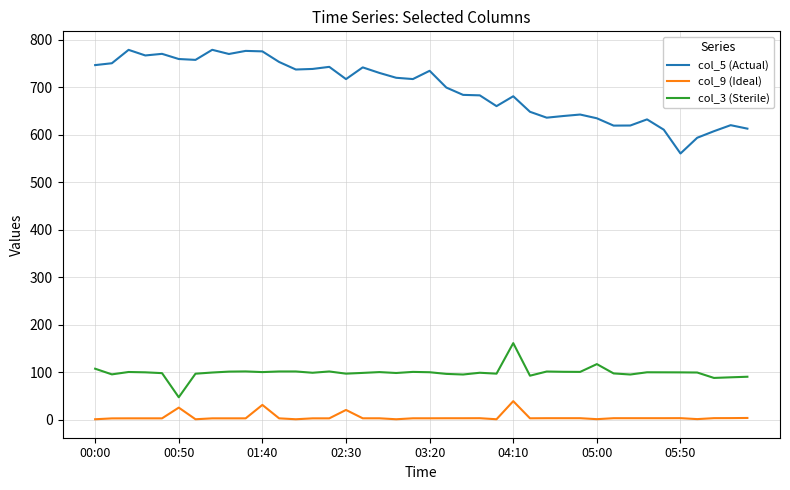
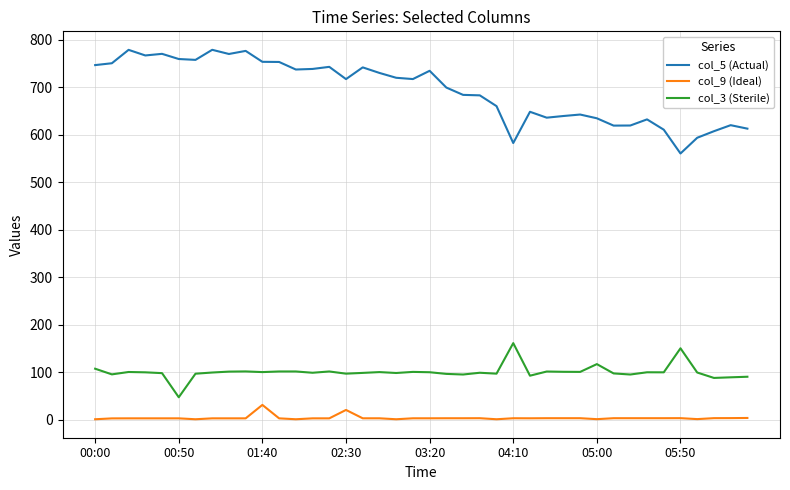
  {
    "col_5 (Actual)": {
      "00:00": 750,
      "00:50": 760,
-     "01:40": 780,
+     "01:40": 750,
      "02:30": 720,
      "03:20": 730,
-     "04:10": 680,
+     "04:10": 580,
      "05:00": 630,
      "05:50": 560
    },
    "col_9 (Ideal)": {
      "00:00": 0,
-     "00:50": 30,
+     "00:50": 0,
      "01:40": 30,
      "02:30": 20,
      "03:20": 0,
-     "04:10": 40,
+     "04:10": 0,
      "05:00": 0,
      "05:50": 0
    },
    "col_3 (Sterile)": {
      "00:00": 110,
      "00:50": 50,
      "01:40": 100,
      "02:30": 100,
      "03:20": 100,
      "04:10": 160,
      "05:00": 120,
-     "05:50": 100
+     "05:50": 150
    }
  }
